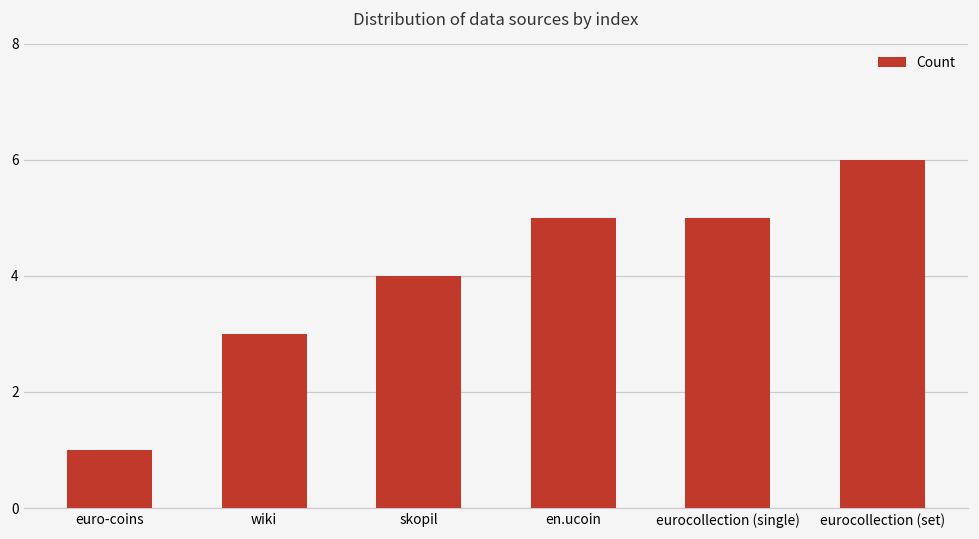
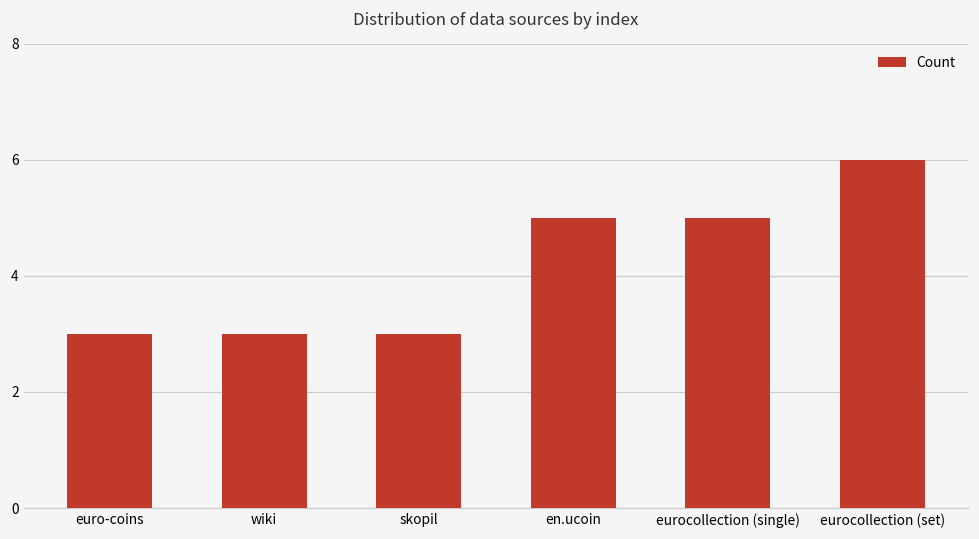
  {
-   "euro-coins": 1,
+   "euro-coins": 3,
    "wiki": 3,
-   "skopil": 4,
+   "skopil": 3,
    "en.ucoin": 5,
    "eurocollection (single)": 5,
    "eurocollection (set)": 6
  }
